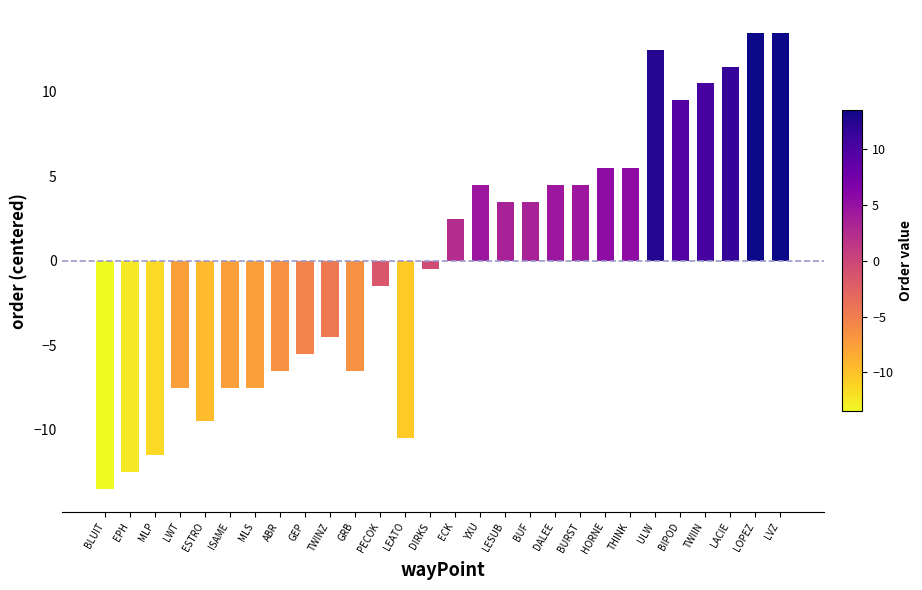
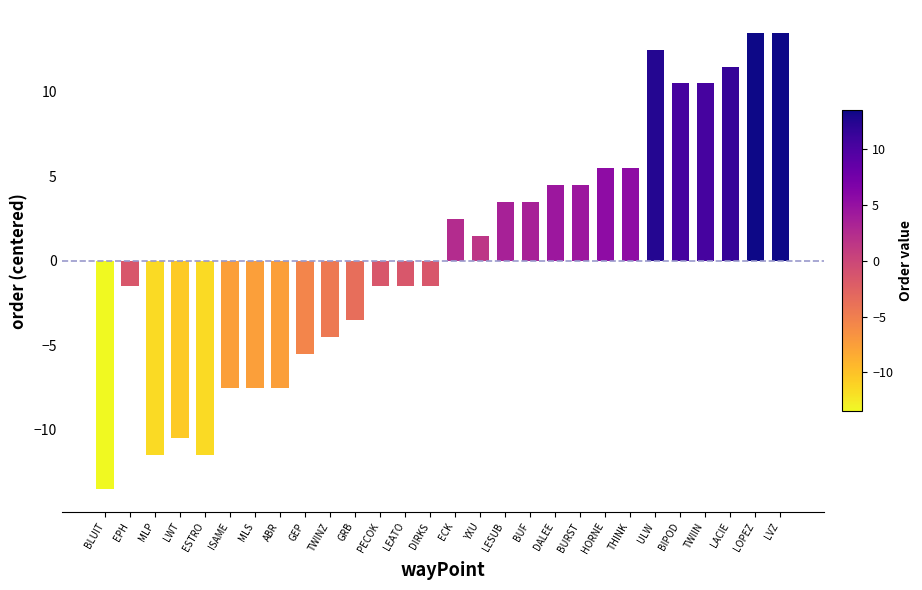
  {
    "BLUIT": -13.5,
-   "EPH": -12.5,
+   "EPH": -1.5,
    "MLP": -11.5,
-   "LWT": -7.5,
-   "ESTRO": -9.5,
+   "LWT": -10.5,
+   "ESTRO": -11.5,
    "ISAME": -7.5,
    "MLS": -7.5,
-   "ABR": -6.5,
+   "ABR": -7.5,
    "GEP": -5.5,
    "TWINZ": -4.5,
-   "GRB": -6.5,
+   "GRB": -3.5,
    "PECOK": -1.5,
-   "LEATO": -10.5,
-   "DIRKS": -0.5,
+   "LEATO": -1.5,
+   "DIRKS": -1.5,
    "ECK": 2.5,
-   "YXU": 4.5,
+   "YXU": 1.5,
    "LESUB": 3.5,
    "BUF": 3.5,
    "DALEE": 4.5,
    "BURST": 4.5,
    "HORNE": 5.5,
    "THINK": 5.5,
    "ULW": 12.5,
-   "BIPOD": 9.5,
+   "BIPOD": 10.5,
    "TWIIN": 10.5,
    "LACIE": 11.5,
    "LOPEZ": 13.5,
    "LVZ": 13.5
  }
